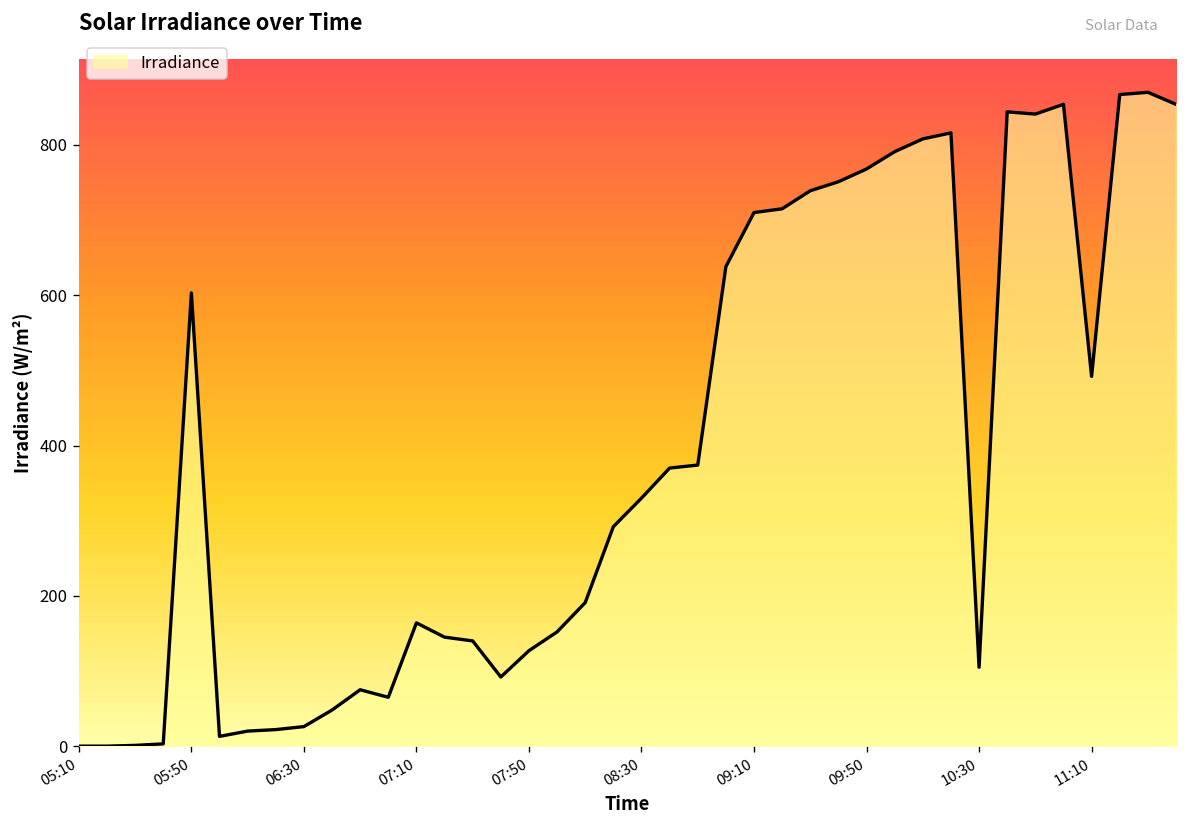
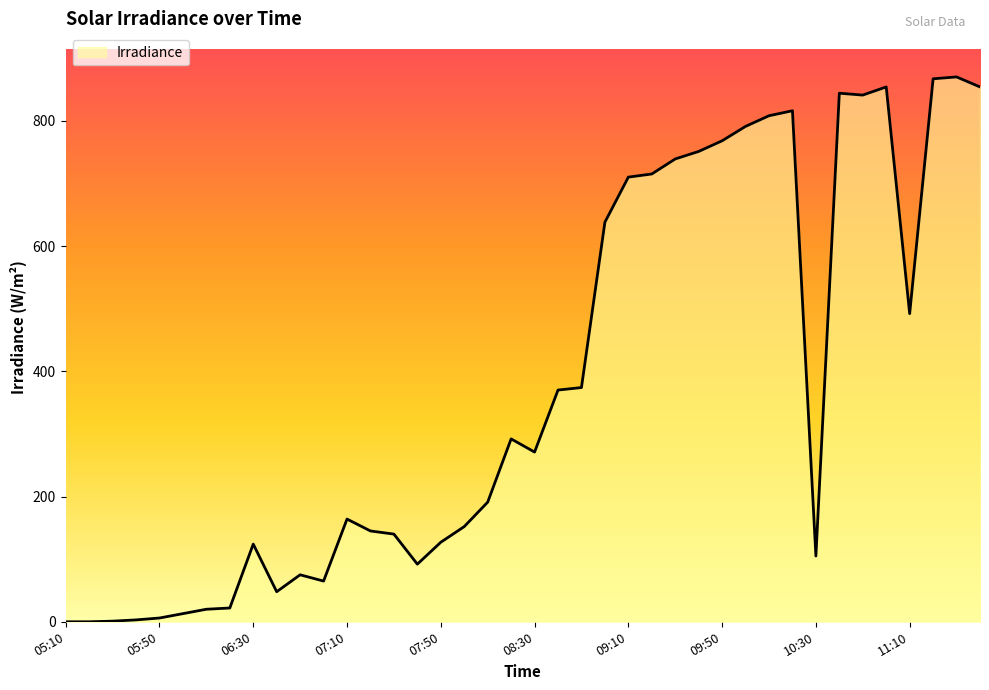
  {
    "05:10": 0,
-   "05:50": 600,
-   "06:30": 30,
+   "05:50": 10,
+   "06:30": 120,
    "07:10": 160,
    "07:50": 130,
-   "08:30": 330,
+   "08:30": 270,
    "09:10": 710,
    "09:50": 770,
    "10:30": 110,
    "11:10": 490
  }
